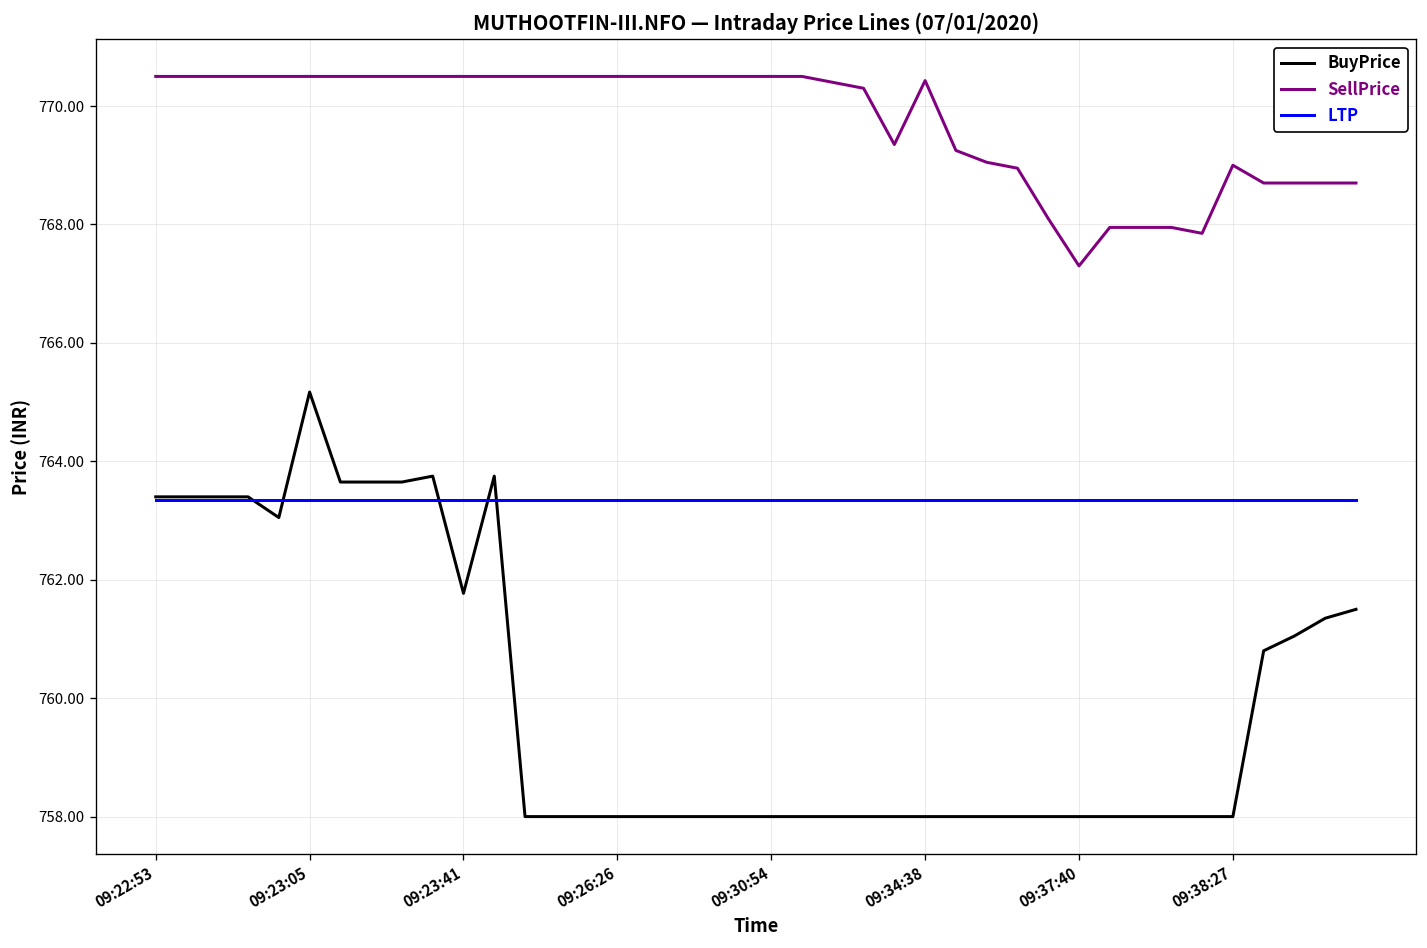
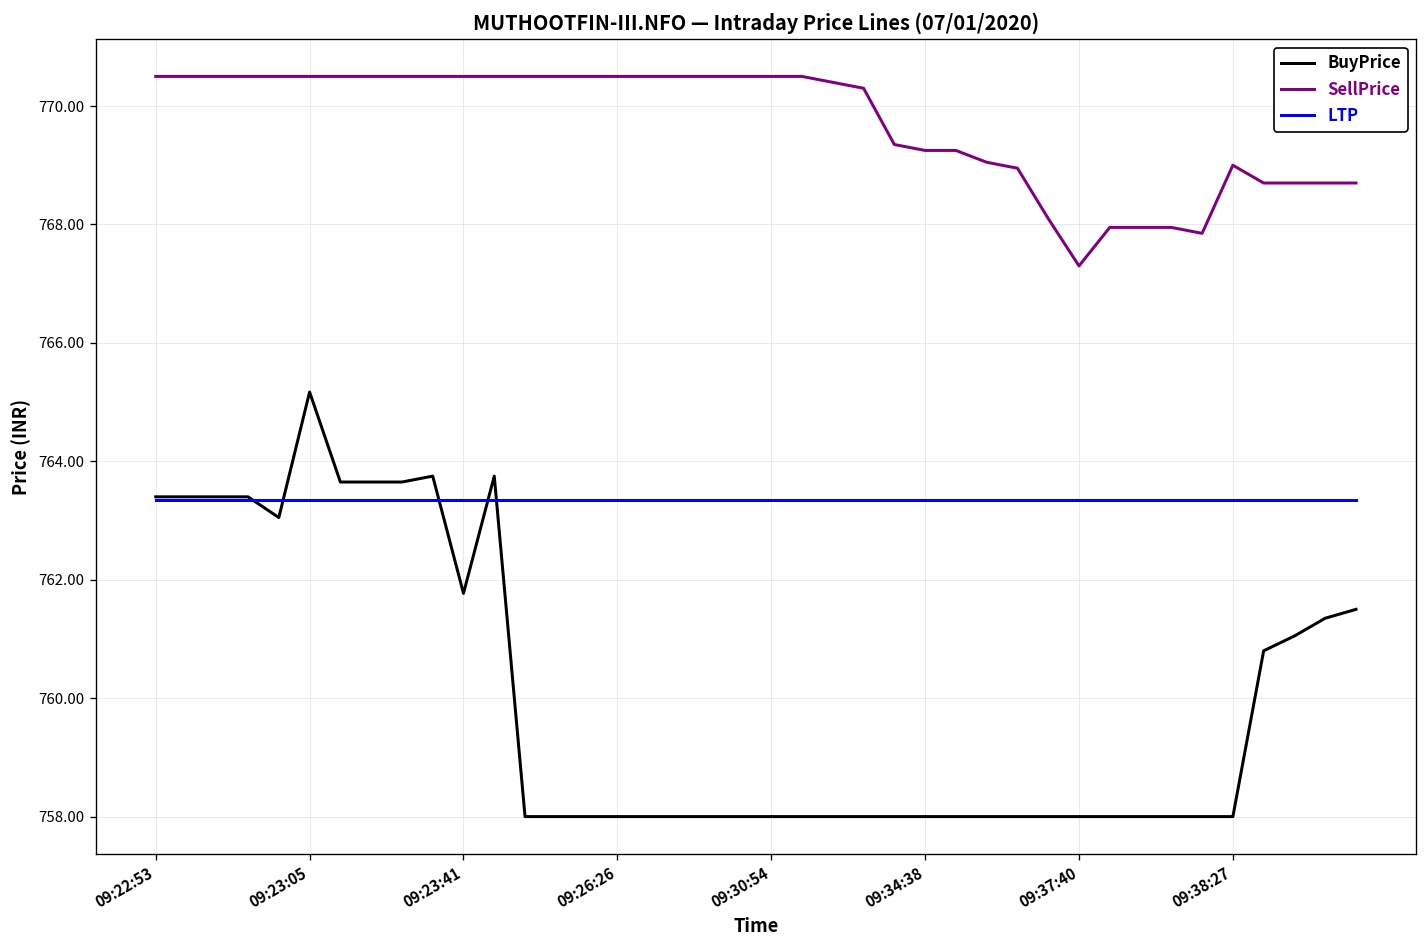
  {
    "BuyPrice": {
      "09:23:05": 765.2,
      "09:23:41": 761.8,
      "09:26:26": 758.0,
      "09:30:54": 758.0,
      "09:34:38": 758.0,
      "09:37:40": 758.0,
      "09:38:27": 758.0
    },
    "SellPrice": {
      "09:23:05": 770.5,
      "09:23:41": 770.5,
      "09:26:26": 770.5,
      "09:30:54": 770.5,
-     "09:34:38": 770.4,
+     "09:34:38": 769.3,
      "09:37:40": 767.3,
      "09:38:27": 769.0
    },
    "LTP": {
      "09:23:05": 763.4,
      "09:23:41": 763.4,
      "09:26:26": 763.4,
      "09:30:54": 763.4,
      "09:34:38": 763.4,
      "09:37:40": 763.4,
      "09:38:27": 763.4
    }
  }
